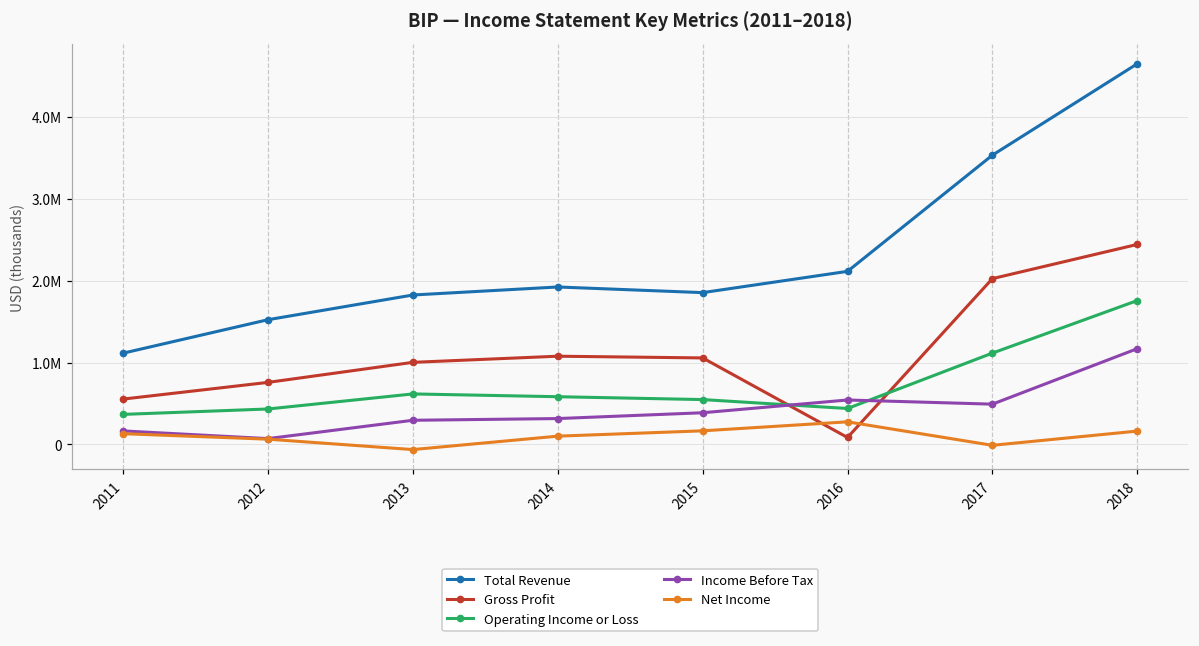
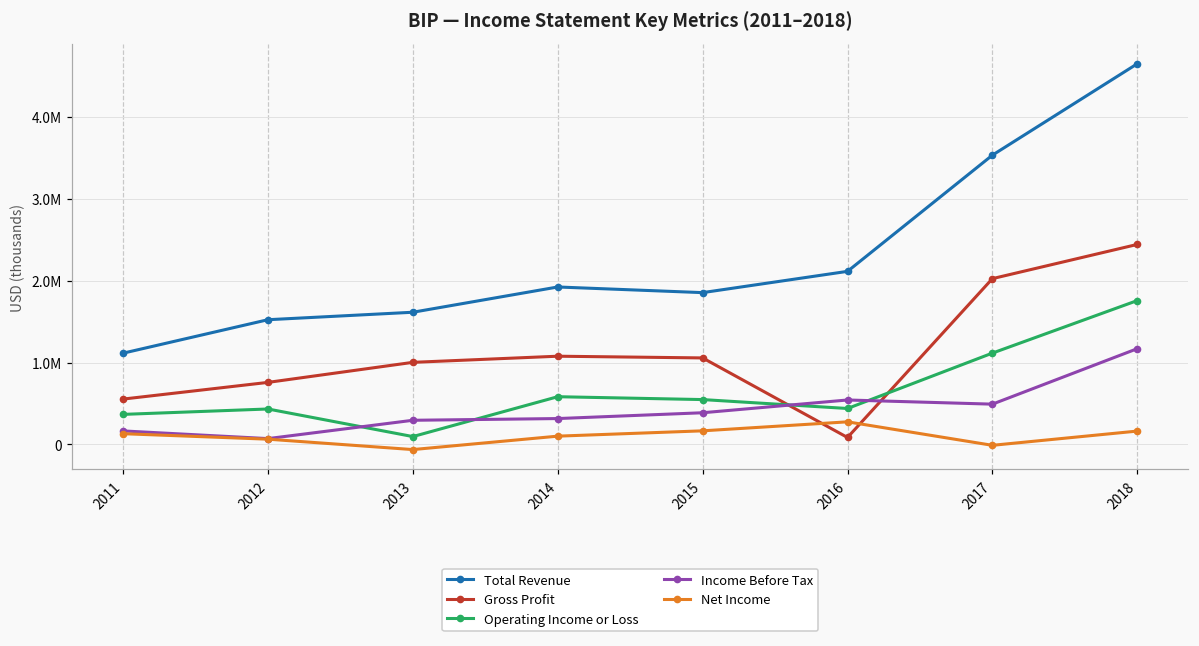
  {
    "Total Revenue": {
      "2011": 1100000,
      "2012": 1500000,
-     "2013": 1800000,
+     "2013": 1600000,
      "2014": 1900000,
      "2015": 1900000,
      "2016": 2100000,
      "2017": 3500000,
      "2018": 4700000
    },
    "Gross Profit": {
      "2011": 600000,
      "2012": 800000,
      "2013": 1000000,
      "2014": 1100000,
      "2015": 1100000,
      "2016": 100000,
      "2017": 2000000,
      "2018": 2400000
    },
    "Operating Income or Loss": {
      "2011": 400000,
      "2012": 400000,
-     "2013": 600000,
+     "2013": 100000,
      "2014": 600000,
      "2015": 500000,
      "2016": 400000,
      "2017": 1100000,
      "2018": 1800000
    },
    "Income Before Tax": {
      "2013": 300000,
      "2014": 300000,
      "2015": 400000,
      "2016": 500000,
      "2017": 500000,
      "2018": 1200000
    },
    "Net Income": {
      "2013": -100000,
      "2014": 100000,
      "2015": 200000,
      "2016": 300000,
      "2017": 0,
      "2018": 200000
    }
  }
